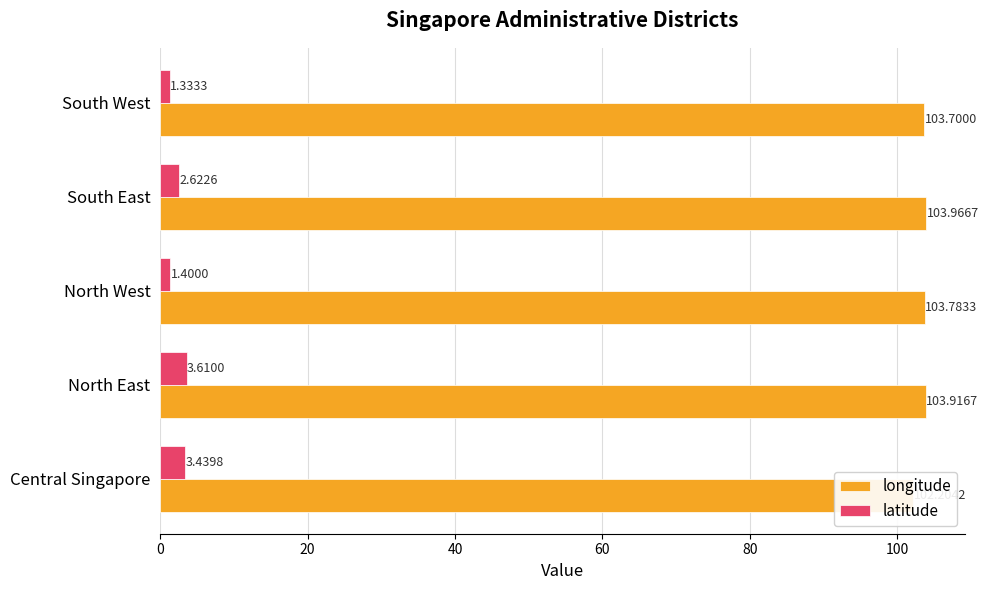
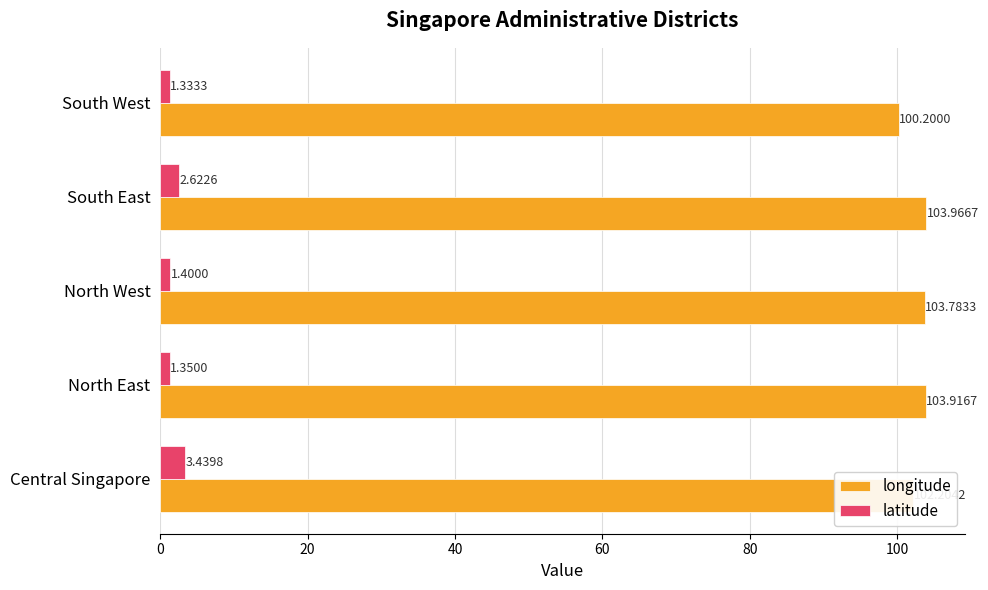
  {
    "longitude": {
-     "South West": 103.7000,
+     "South West": 100.2000,
      "South East": 103.9667,
      "North West": 103.7833,
      "North East": 103.9167
    },
    "latitude": {
      "South West": 1.3333,
      "South East": 2.6226,
      "North West": 1.4000,
-     "North East": 3.6100,
+     "North East": 1.3500,
      "Central Singapore": 3.4398
    }
  }
